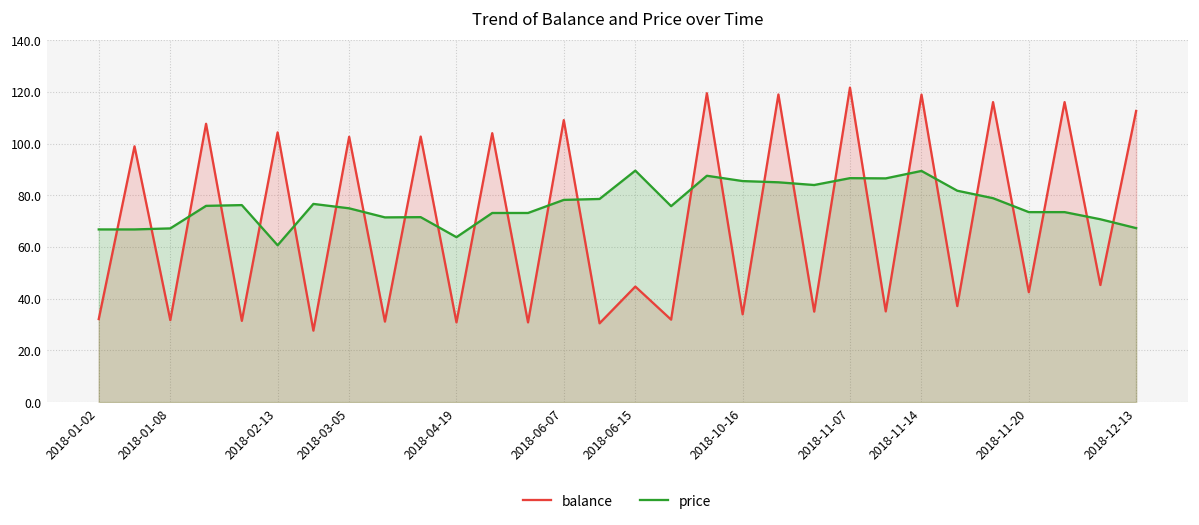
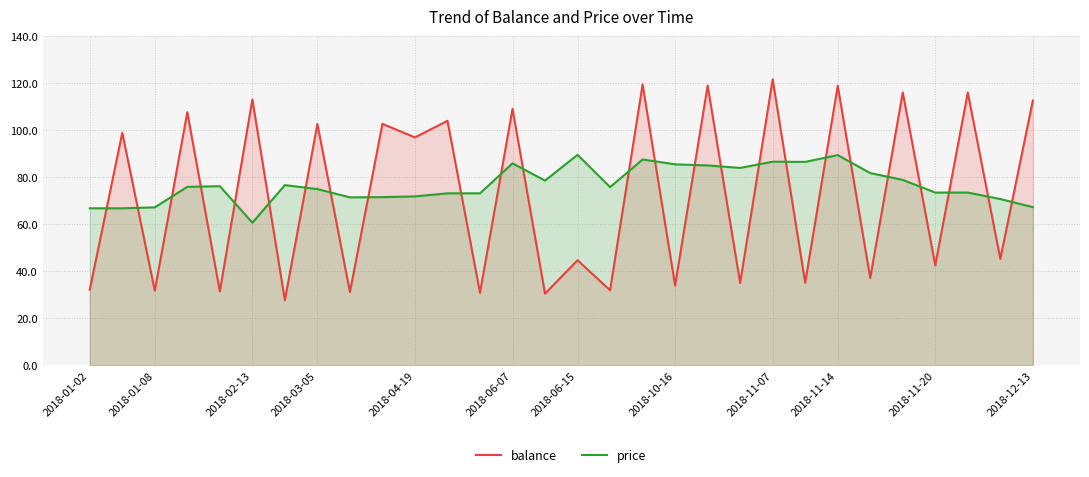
  {
    "balance": {
      "2018-01-08": 32,
-     "2018-02-13": 104,
+     "2018-02-13": 113,
      "2018-03-05": 103,
-     "2018-04-19": 31,
+     "2018-04-19": 97,
      "2018-06-07": 109,
      "2018-06-15": 45,
      "2018-10-16": 34,
      "2018-11-07": 122,
      "2018-11-14": 119,
      "2018-12-13": 113
    },
    "price": {
      "2018-01-08": 67,
      "2018-02-13": 61,
      "2018-03-05": 75,
-     "2018-04-19": 64,
-     "2018-06-07": 78,
+     "2018-04-19": 72,
+     "2018-06-07": 86,
      "2018-06-15": 90,
      "2018-10-16": 85,
      "2018-11-07": 87,
      "2018-11-14": 89,
      "2018-12-13": 67
    }
  }
